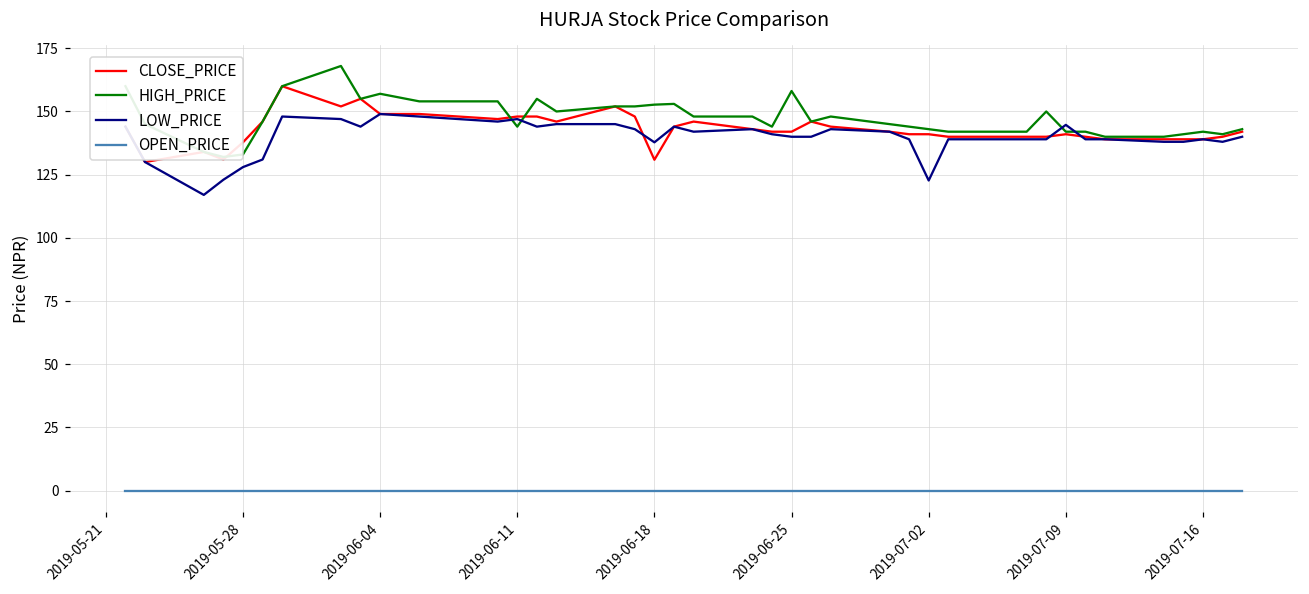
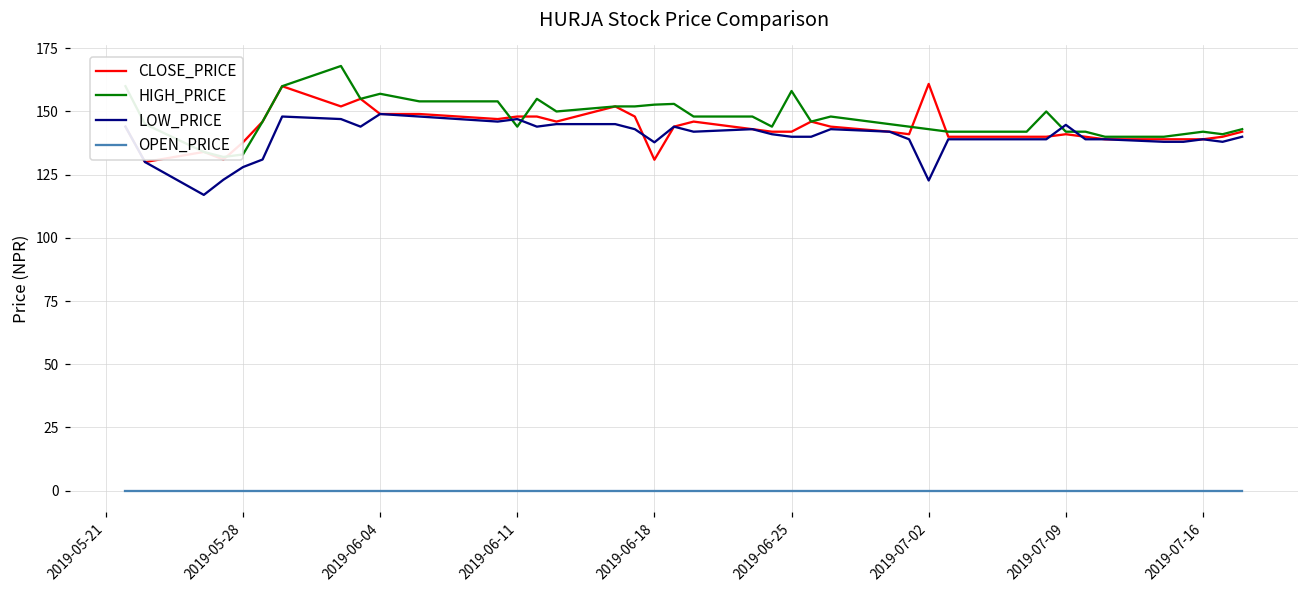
  {
    "CLOSE_PRICE": {
      "2019-05-28": 138,
      "2019-06-18": 131,
      "2019-06-25": 142,
-     "2019-07-02": 141
+     "2019-07-02": 161
    },
    "HIGH_PRICE": {
      "2019-05-28": 133,
      "2019-06-04": 157,
      "2019-06-11": 144,
      "2019-06-18": 153,
      "2019-06-25": 158,
      "2019-07-02": 143,
      "2019-07-16": 142
    },
    "LOW_PRICE": {
      "2019-05-28": 128,
      "2019-06-18": 138,
      "2019-06-25": 140,
      "2019-07-02": 123,
      "2019-07-09": 145
    },
    "OPEN_PRICE": {
      "2019-05-28": 0,
      "2019-06-04": 0,
      "2019-06-11": 0,
      "2019-06-18": 0,
      "2019-06-25": 0,
      "2019-07-02": 0,
      "2019-07-09": 0,
      "2019-07-16": 0
    }
  }
